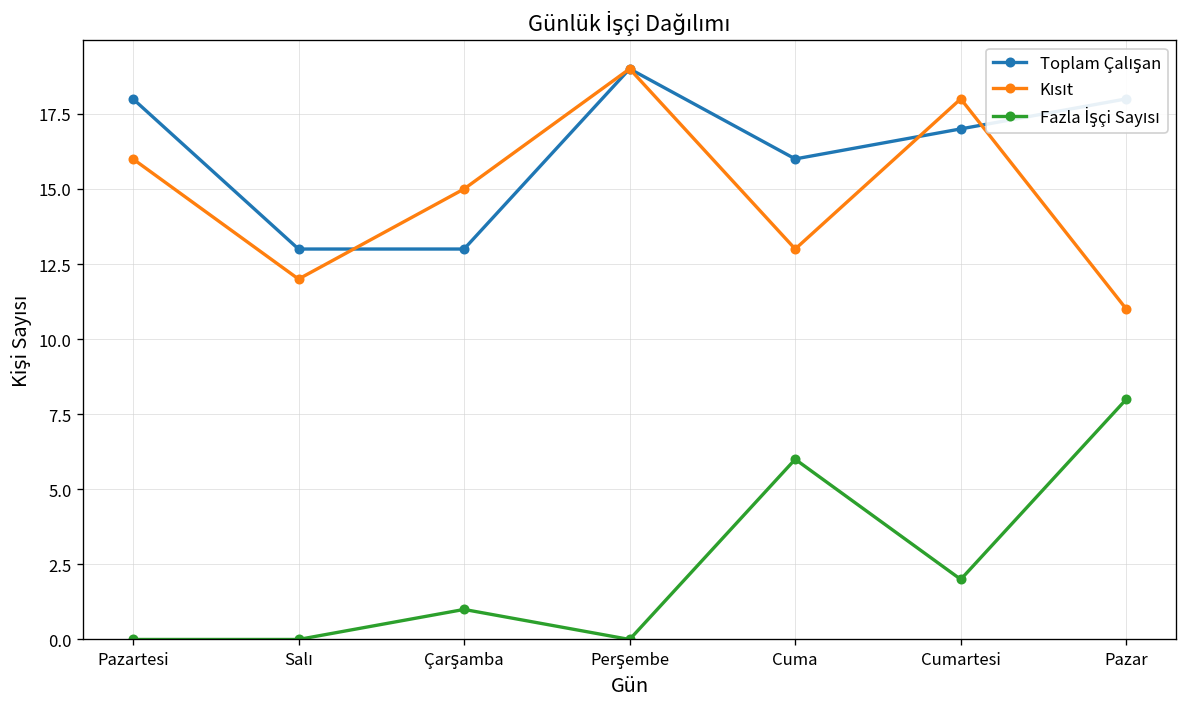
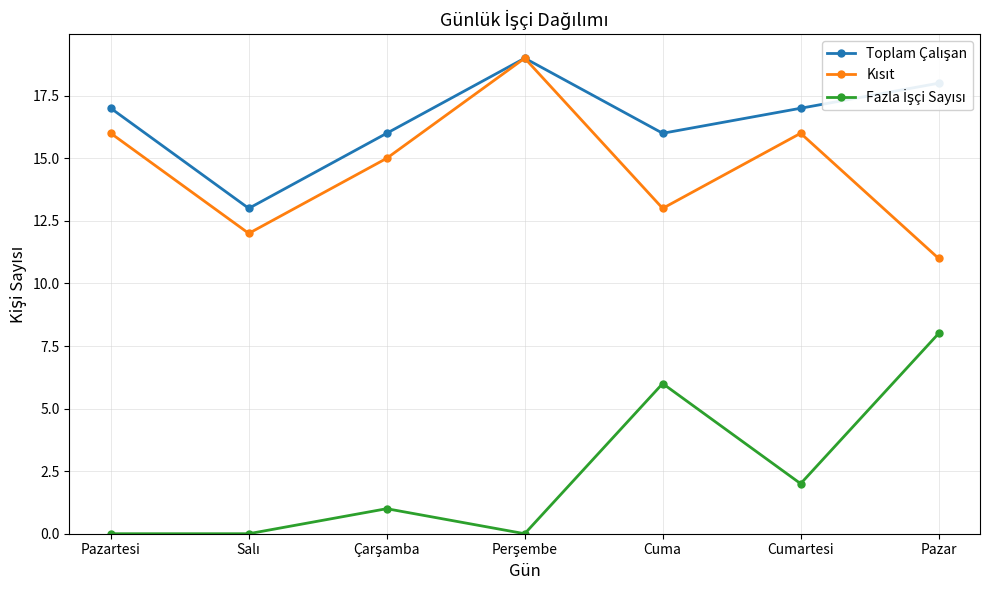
  {
    "Toplam Çalışan": {
-     "Pazartesi": 18,
+     "Pazartesi": 17,
      "Salı": 13,
-     "Çarşamba": 13,
+     "Çarşamba": 16,
      "Cuma": 16,
      "Cumartesi": 17
    },
    "Kısıt": {
      "Pazartesi": 16,
      "Salı": 12,
      "Çarşamba": 15,
      "Cuma": 13,
-     "Cumartesi": 18,
+     "Cumartesi": 16,
      "Pazar": 11
    },
    "Fazla İşçi Sayısı": {
      "Pazartesi": 0,
      "Salı": 0,
      "Çarşamba": 1,
      "Perşembe": 0,
      "Cuma": 6,
      "Cumartesi": 2,
      "Pazar": 8
    }
  }
